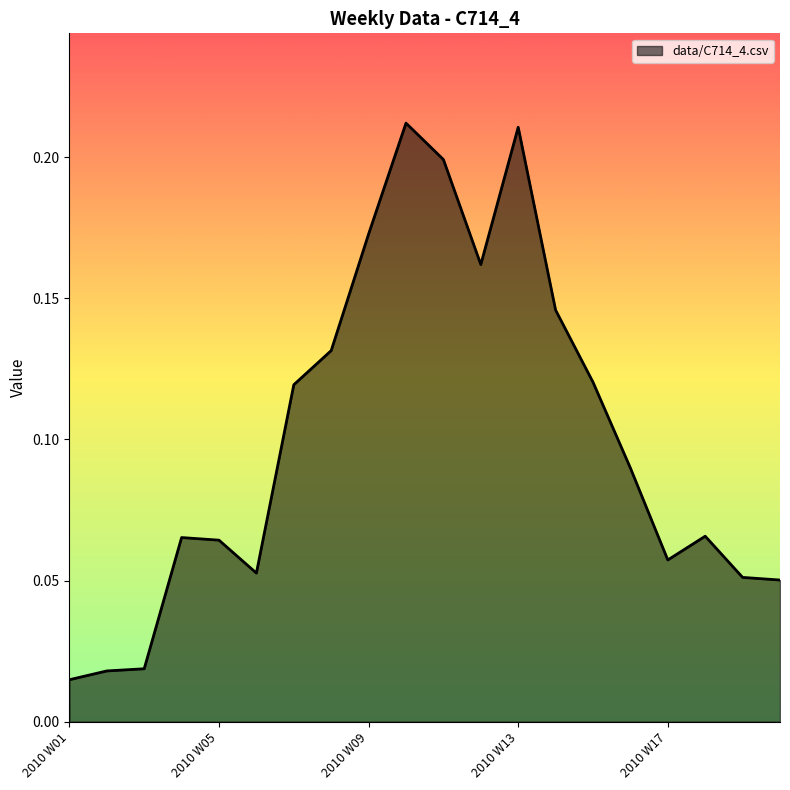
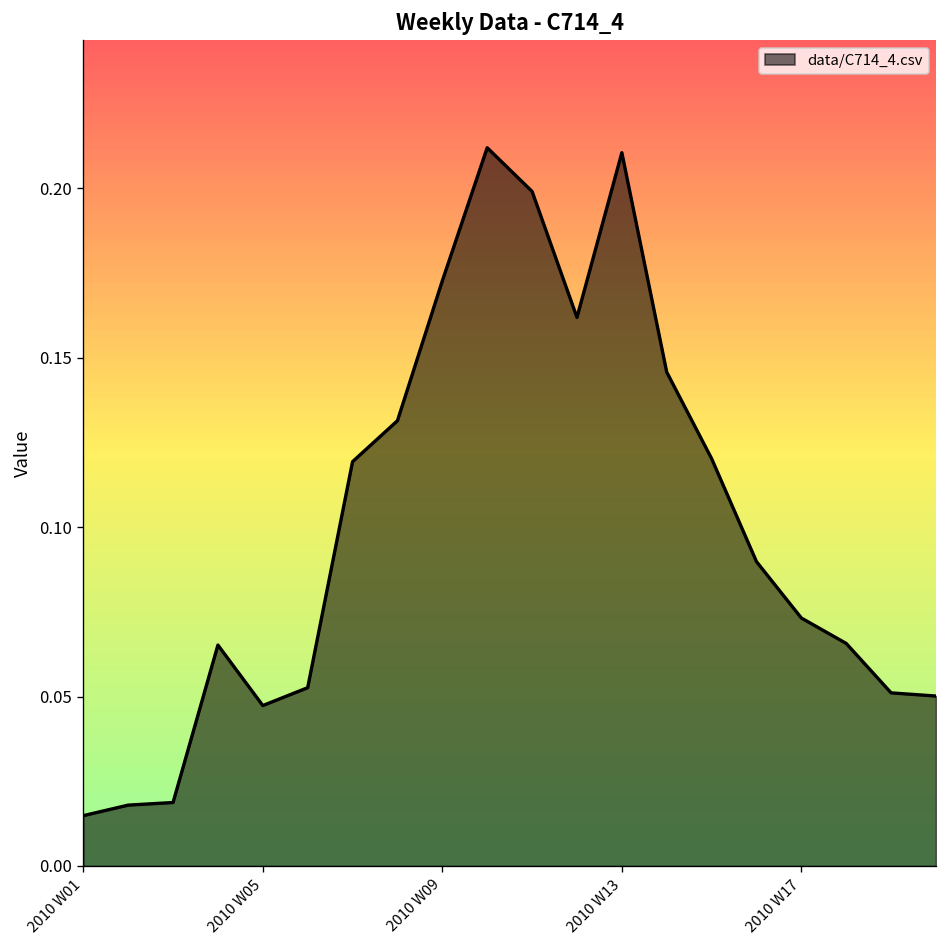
  {
    "2010 W01": 0.015,
-   "2010 W05": 0.064,
+   "2010 W05": 0.047,
    "2010 W09": 0.173,
    "2010 W13": 0.211,
-   "2010 W17": 0.057
+   "2010 W17": 0.073
  }
